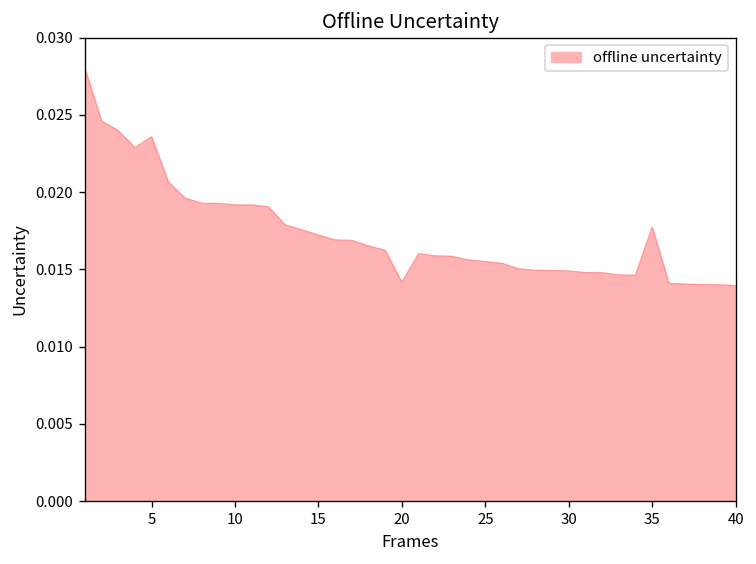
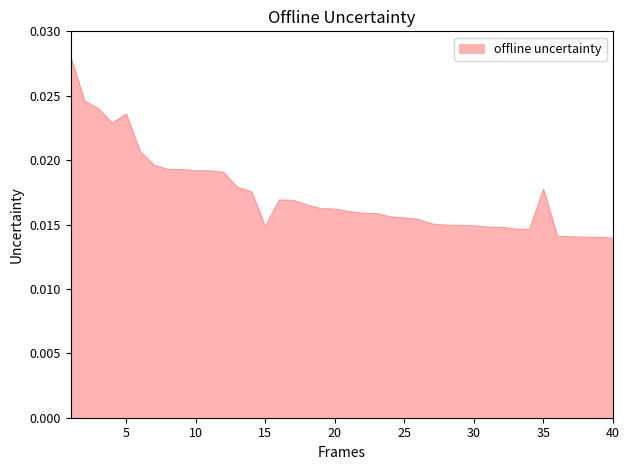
  {
    "5": 0.0236,
    "10": 0.0192,
-   "15": 0.0172,
-   "20": 0.0141,
+   "15": 0.0148,
+   "20": 0.0162,
    "25": 0.0155,
    "30": 0.0149,
    "35": 0.0177,
    "40": 0.0139
  }
